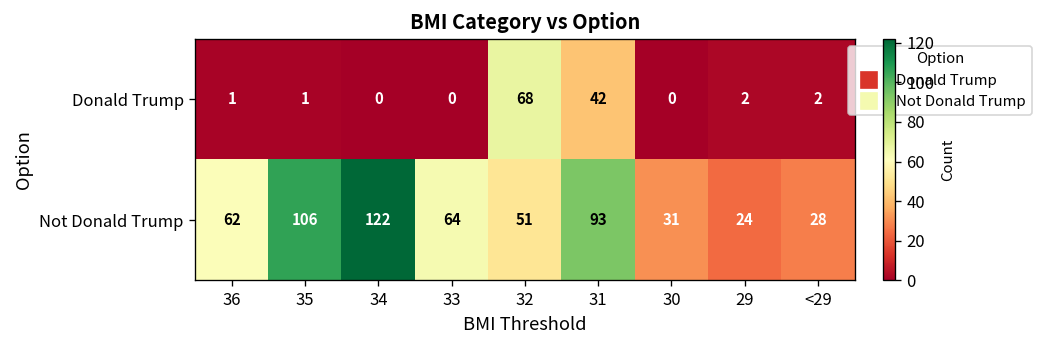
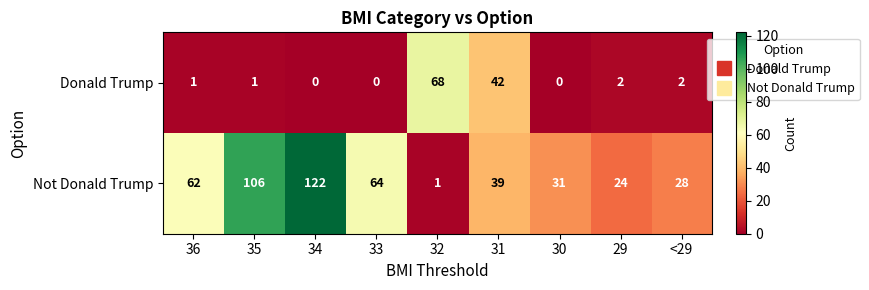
  {
    "Donald Trump": {
      "36": 1,
      "35": 1,
      "34": 0,
      "33": 0,
      "32": 68,
      "31": 42,
      "30": 0,
      "29": 2,
      "<29": 2
    },
    "Not Donald Trump": {
      "36": 62,
      "35": 106,
      "34": 122,
      "33": 64,
-     "32": 51,
-     "31": 93,
+     "32": 1,
+     "31": 39,
      "30": 31,
      "29": 24,
      "<29": 28
    }
  }
